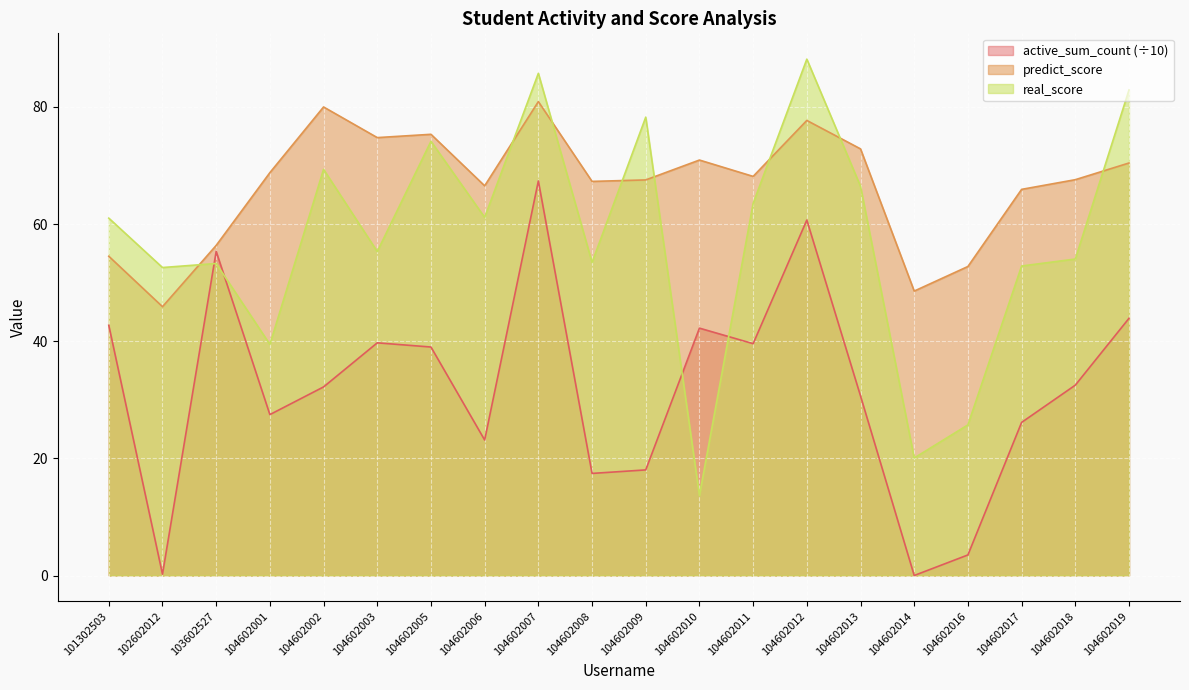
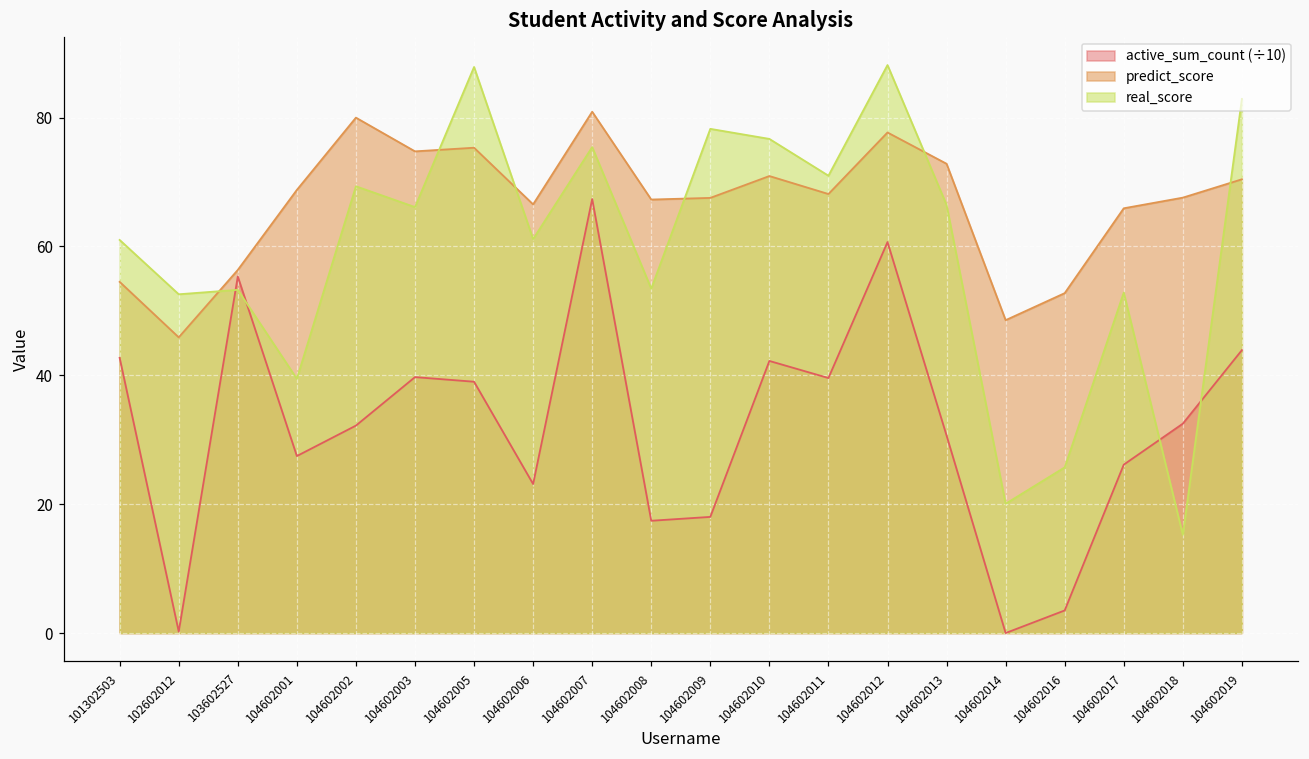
  {
    "real_score": {
      "101302503": 61,
      "102602012": 53,
      "103602527": 53,
      "104602001": 39,
      "104602002": 69,
-     "104602003": 55,
-     "104602005": 74,
+     "104602003": 66,
+     "104602005": 88,
      "104602006": 61,
-     "104602007": 86,
+     "104602007": 75,
      "104602008": 53,
      "104602009": 78,
-     "104602010": 14,
-     "104602011": 64,
+     "104602010": 77,
+     "104602011": 71,
      "104602012": 88,
      "104602013": 66,
      "104602014": 20,
      "104602016": 26,
      "104602017": 53,
-     "104602018": 54
+     "104602018": 15
    }
  }
